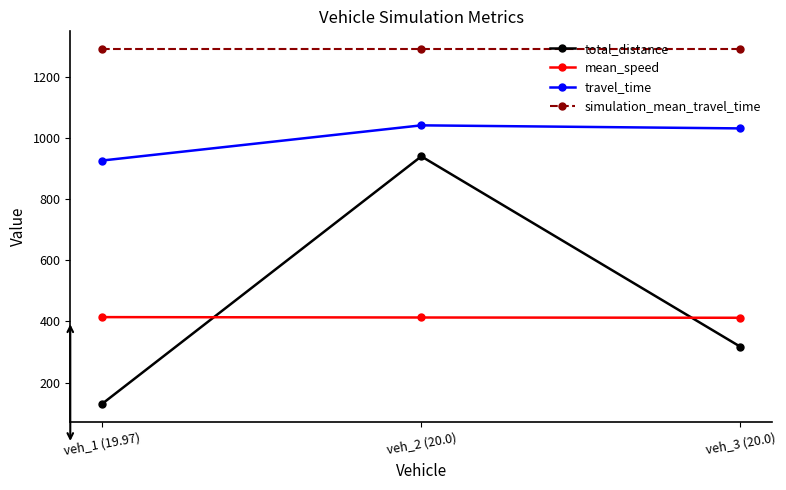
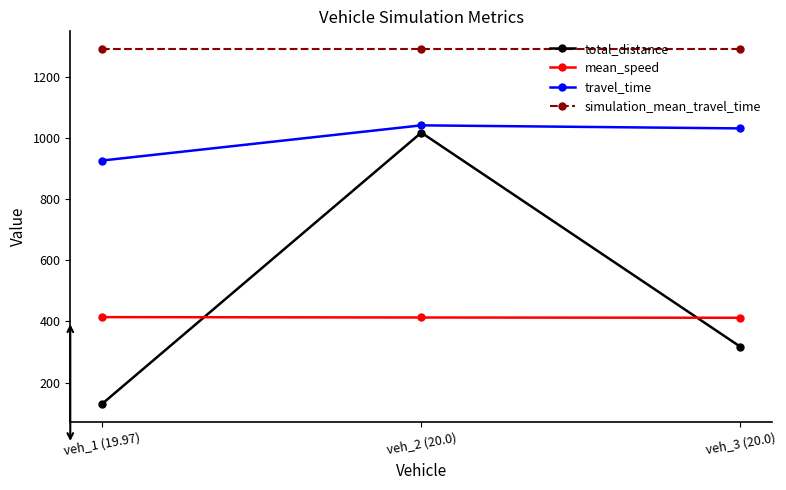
  {
    "total_distance": {
      "veh_1 (19.97)": 130,
-     "veh_2 (20.0)": 940,
+     "veh_2 (20.0)": 1020,
      "veh_3 (20.0)": 320
    },
    "mean_speed": {
      "veh_1 (19.97)": 410,
      "veh_2 (20.0)": 410,
      "veh_3 (20.0)": 410
    },
    "travel_time": {
      "veh_1 (19.97)": 930,
      "veh_2 (20.0)": 1040,
      "veh_3 (20.0)": 1030
    },
    "simulation_mean_travel_time": {
      "veh_1 (19.97)": 1290,
      "veh_2 (20.0)": 1290,
      "veh_3 (20.0)": 1290
    }
  }
